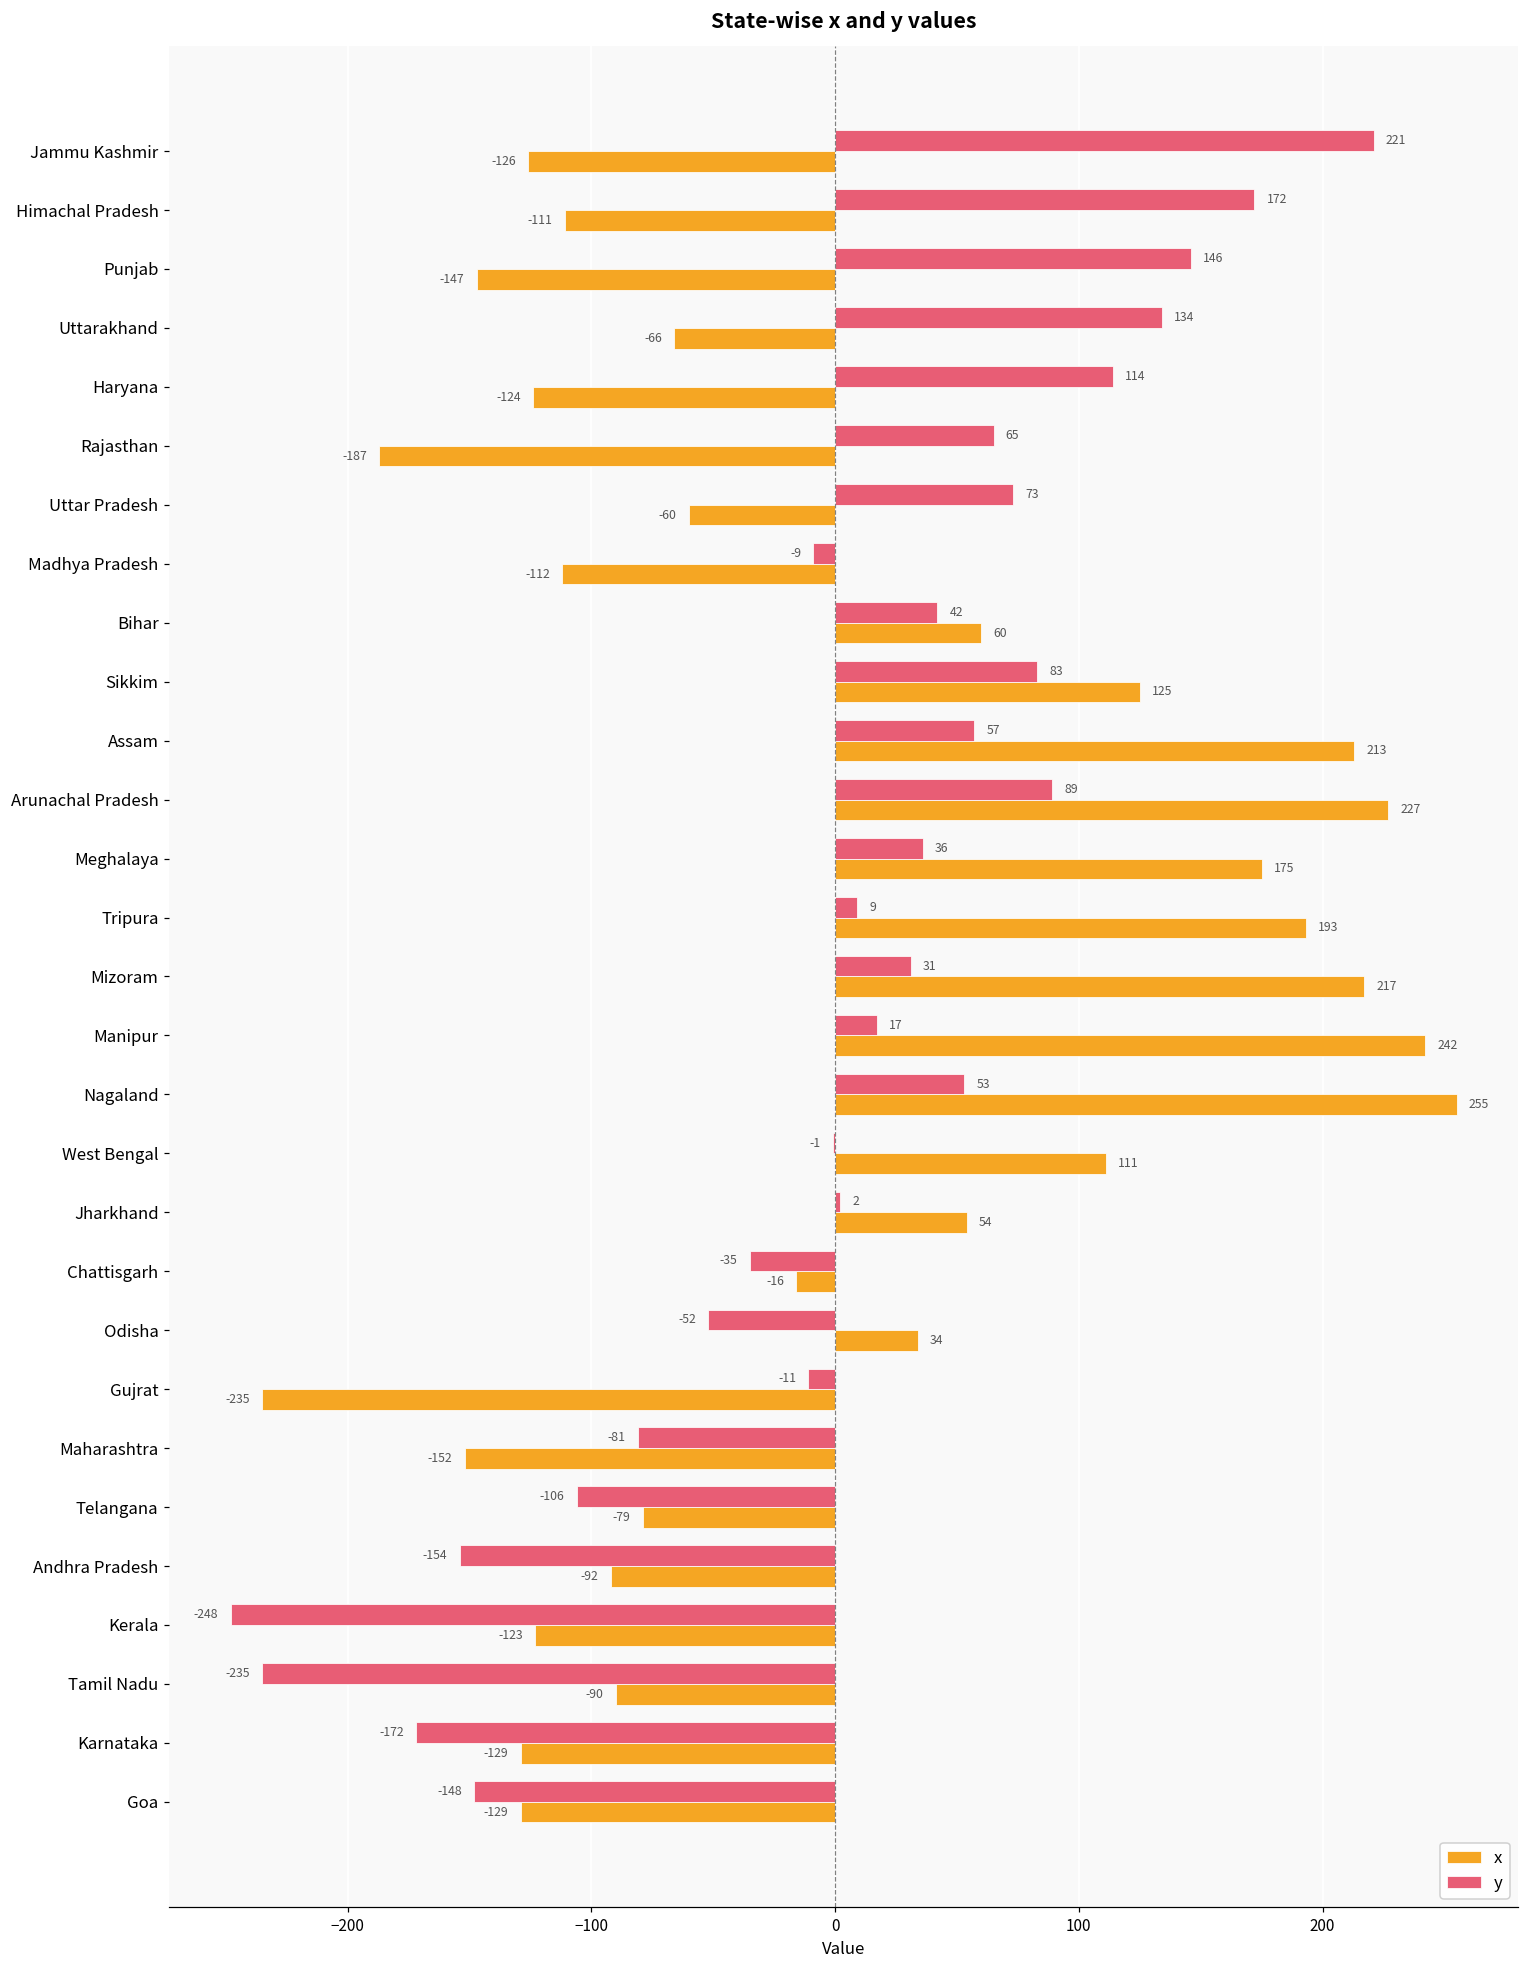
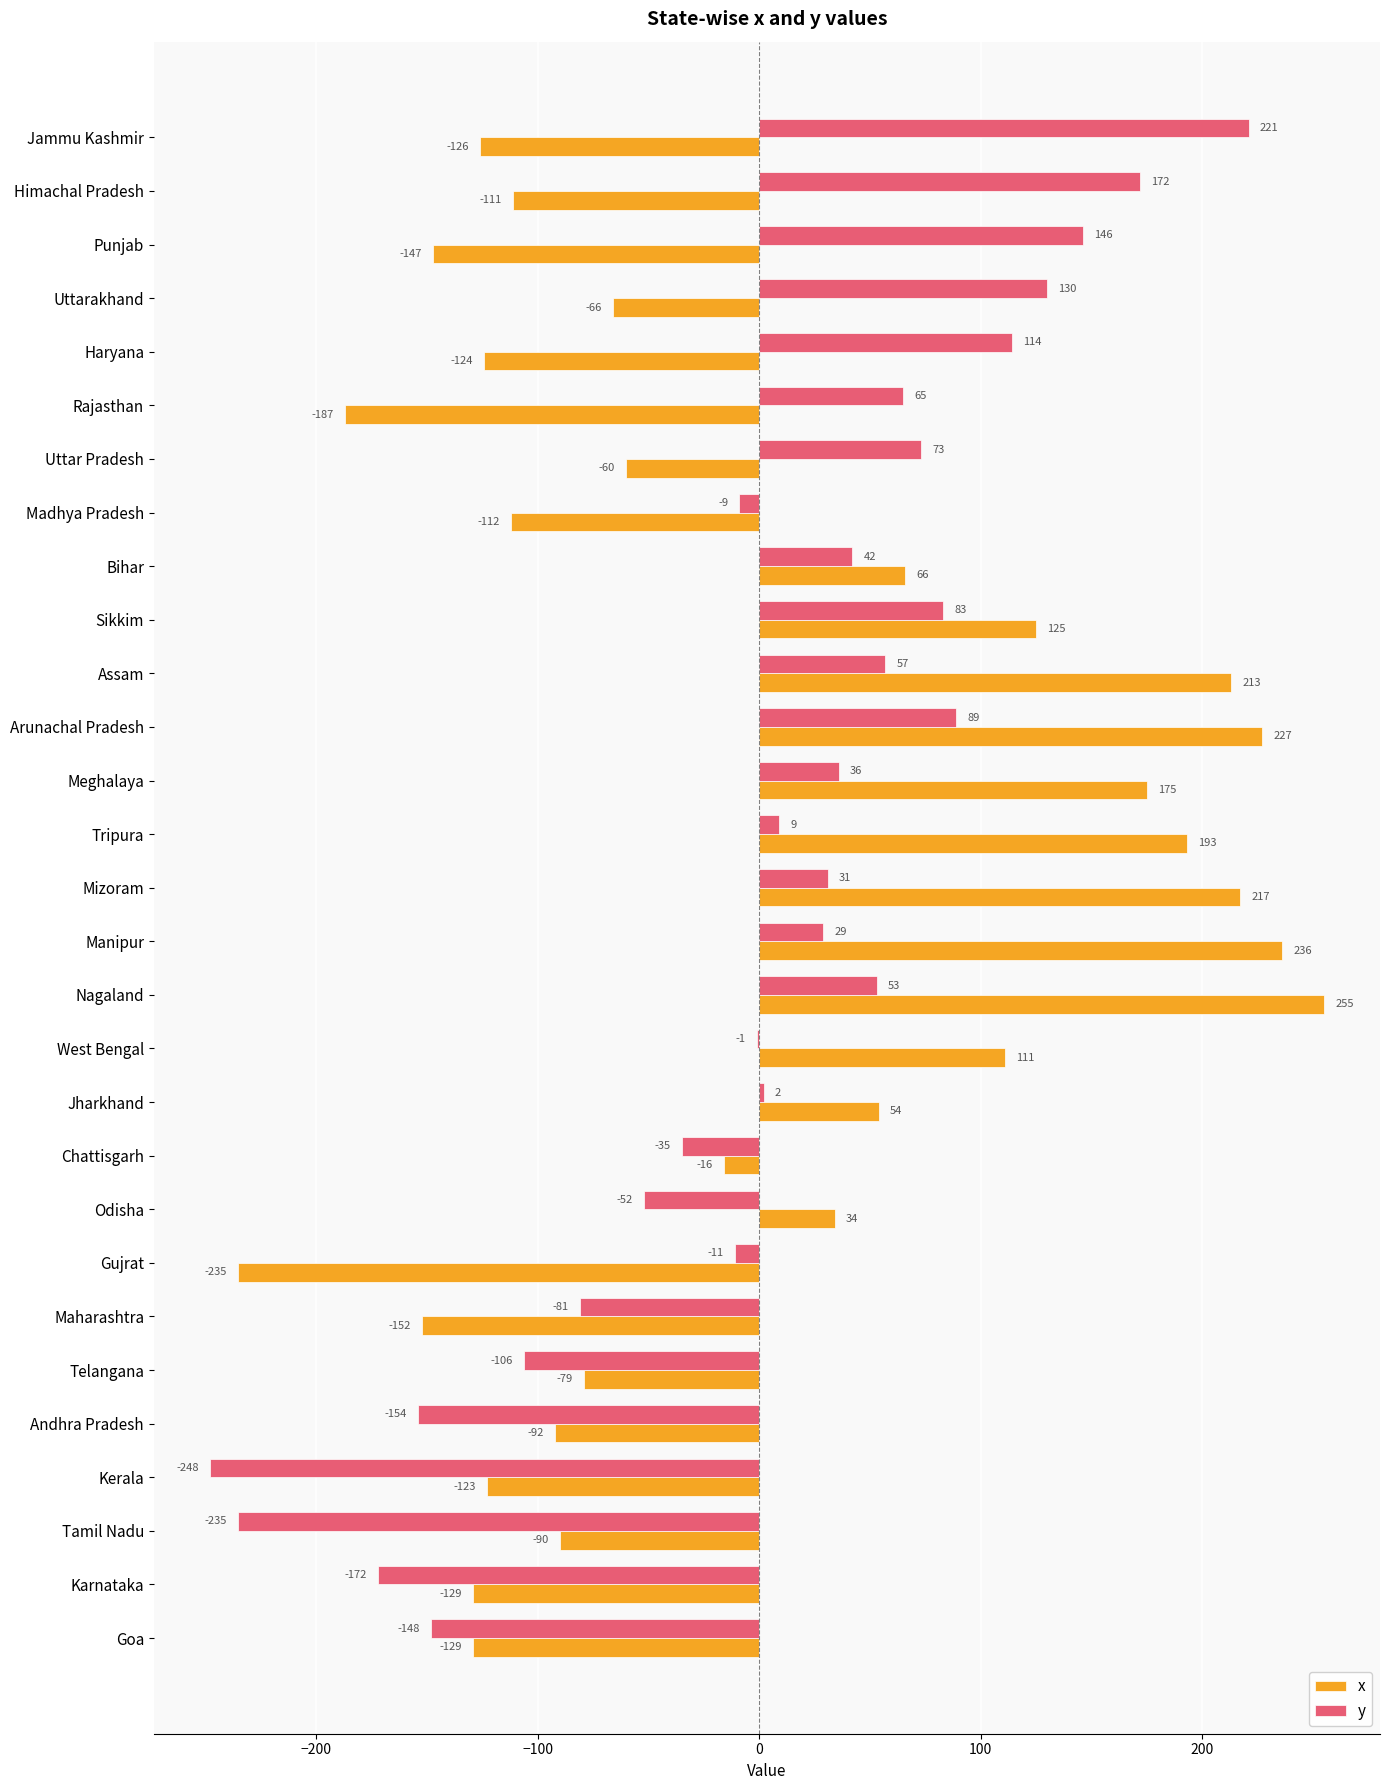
  {
    "x": {
      "Jammu Kashmir": -126,
      "Himachal Pradesh": -111,
      "Punjab": -147,
      "Uttarakhand": -66,
      "Haryana": -124,
      "Rajasthan": -187,
      "Uttar Pradesh": -60,
      "Madhya Pradesh": -112,
-     "Bihar": 60,
+     "Bihar": 66,
      "Sikkim": 125,
      "Assam": 213,
      "Arunachal Pradesh": 227,
      "Meghalaya": 175,
      "Tripura": 193,
      "Mizoram": 217,
-     "Manipur": 242,
+     "Manipur": 236,
      "Nagaland": 255,
      "West Bengal": 111,
      "Jharkhand": 54,
      "Chattisgarh": -16,
      "Odisha": 34,
      "Gujrat": -235,
      "Maharashtra": -152,
      "Telangana": -79,
      "Andhra Pradesh": -92,
      "Kerala": -123,
      "Tamil Nadu": -90,
      "Karnataka": -129,
      "Goa": -129
    },
    "y": {
      "Jammu Kashmir": 221,
      "Himachal Pradesh": 172,
      "Punjab": 146,
-     "Uttarakhand": 134,
+     "Uttarakhand": 130,
      "Haryana": 114,
      "Rajasthan": 65,
      "Uttar Pradesh": 73,
      "Madhya Pradesh": -9,
      "Bihar": 42,
      "Sikkim": 83,
      "Assam": 57,
      "Arunachal Pradesh": 89,
      "Meghalaya": 36,
      "Tripura": 9,
      "Mizoram": 31,
-     "Manipur": 17,
+     "Manipur": 29,
      "Nagaland": 53,
      "West Bengal": -1,
      "Jharkhand": 2,
      "Chattisgarh": -35,
      "Odisha": -52,
      "Gujrat": -11,
      "Maharashtra": -81,
      "Telangana": -106,
      "Andhra Pradesh": -154,
      "Kerala": -248,
      "Tamil Nadu": -235,
      "Karnataka": -172,
      "Goa": -148
    }
  }
